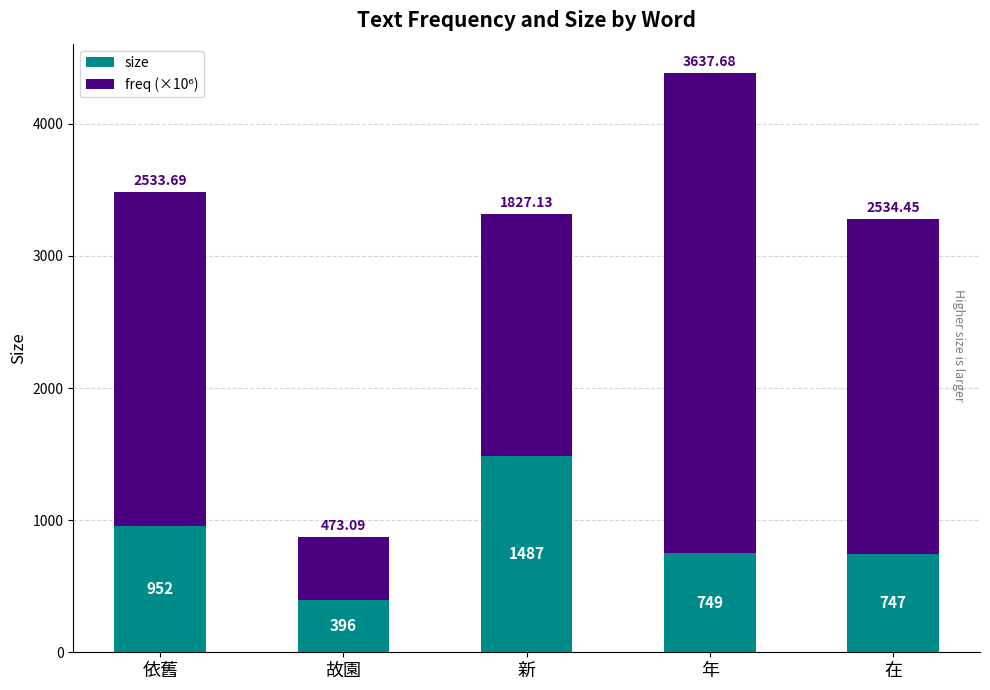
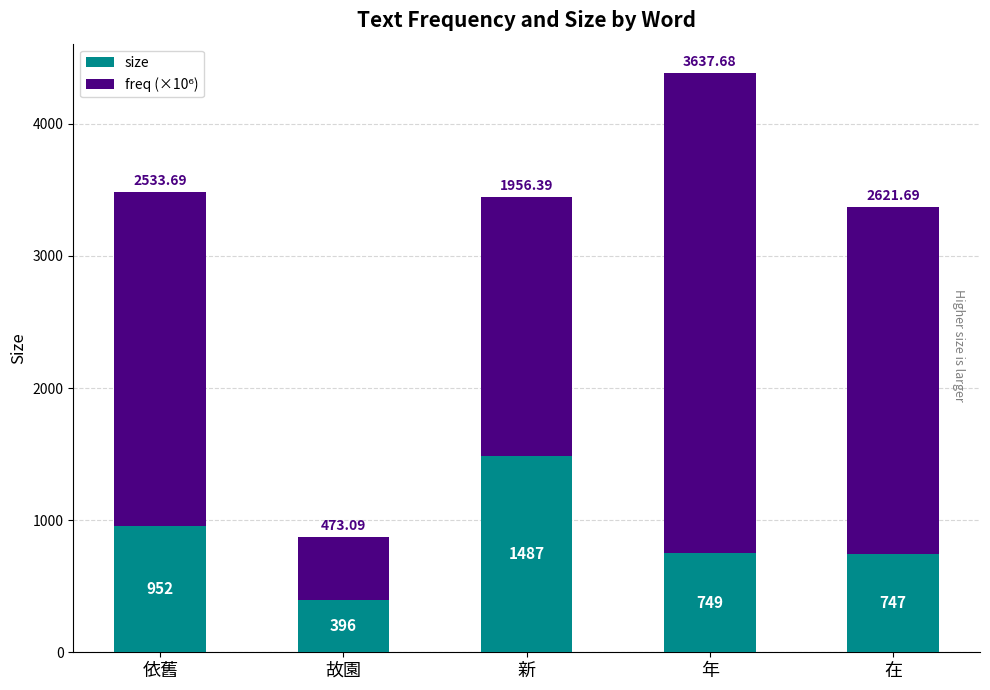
  {
    "size": {
      "依舊": 952,
      "故園": 396,
      "新": 1487,
      "年": 749,
      "在": 747
    },
    "freq (×10⁶)": {
      "依舊": 2533.69,
      "故園": 473.09,
-     "新": 1827.13,
+     "新": 1956.39,
      "年": 3637.68,
-     "在": 2534.45
+     "在": 2621.69
    }
  }
